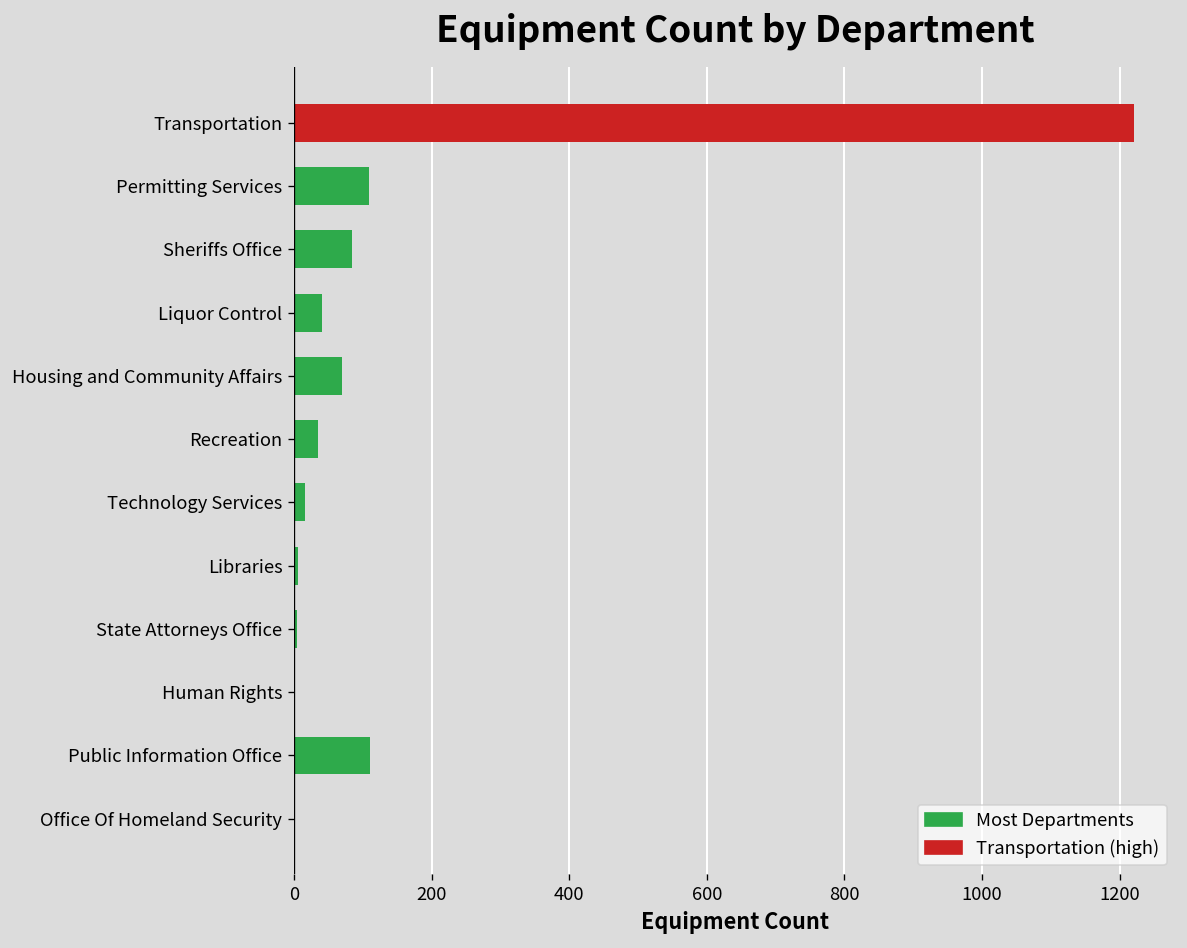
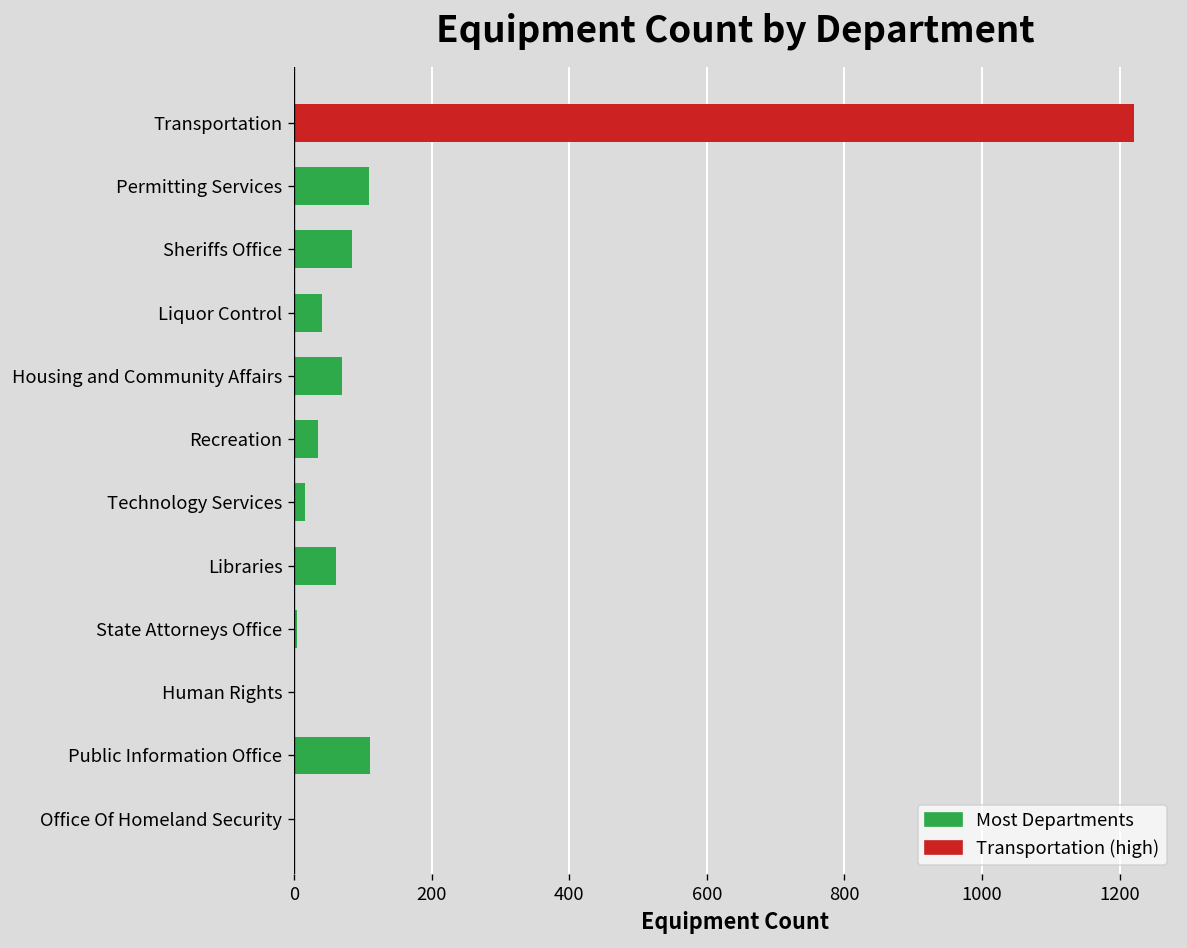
  {
    "Transportation": 1220,
    "Permitting Services": 110,
    "Sheriffs Office": 90,
    "Liquor Control": 40,
    "Housing and Community Affairs": 70,
    "Recreation": 40,
    "Technology Services": 20,
-   "Libraries": 10,
+   "Libraries": 60,
    "State Attorneys Office": 10,
    "Public Information Office": 110
  }
